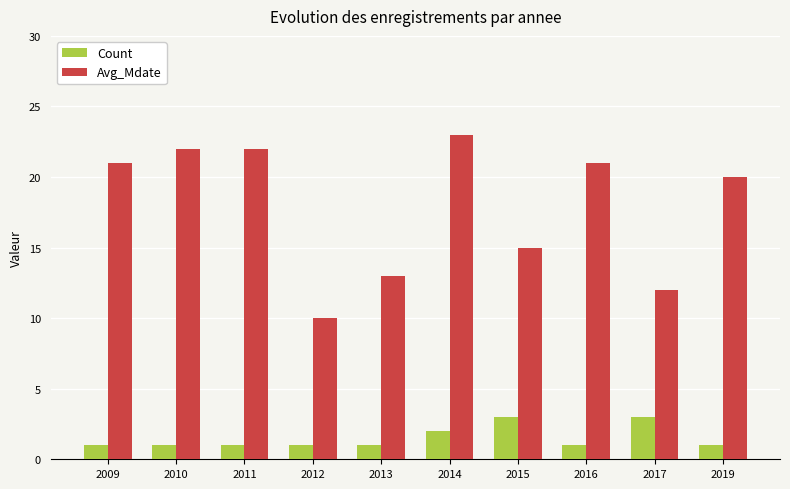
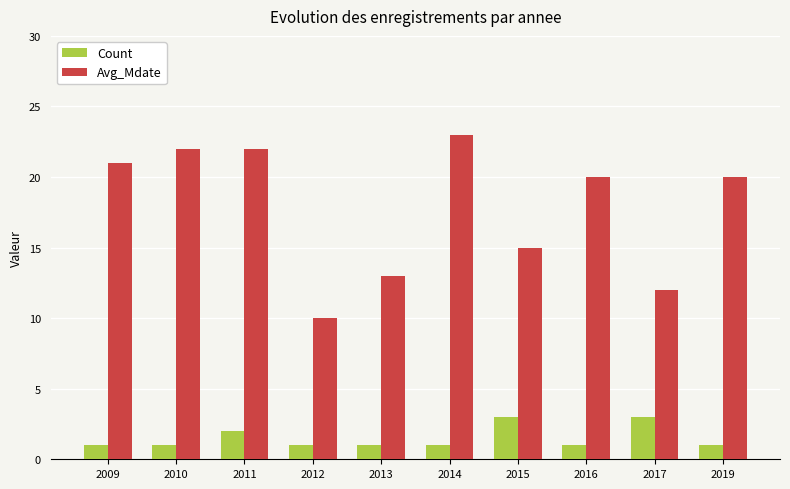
  {
    "Count": {
      "2009": 1,
      "2010": 1,
-     "2011": 1,
+     "2011": 2,
      "2012": 1,
      "2013": 1,
-     "2014": 2,
+     "2014": 1,
      "2015": 3,
      "2016": 1,
      "2017": 3,
      "2019": 1
    },
    "Avg_Mdate": {
      "2009": 21,
      "2010": 22,
      "2011": 22,
      "2012": 10,
      "2013": 13,
      "2014": 23,
      "2015": 15,
-     "2016": 21,
+     "2016": 20,
      "2017": 12,
      "2019": 20
    }
  }
